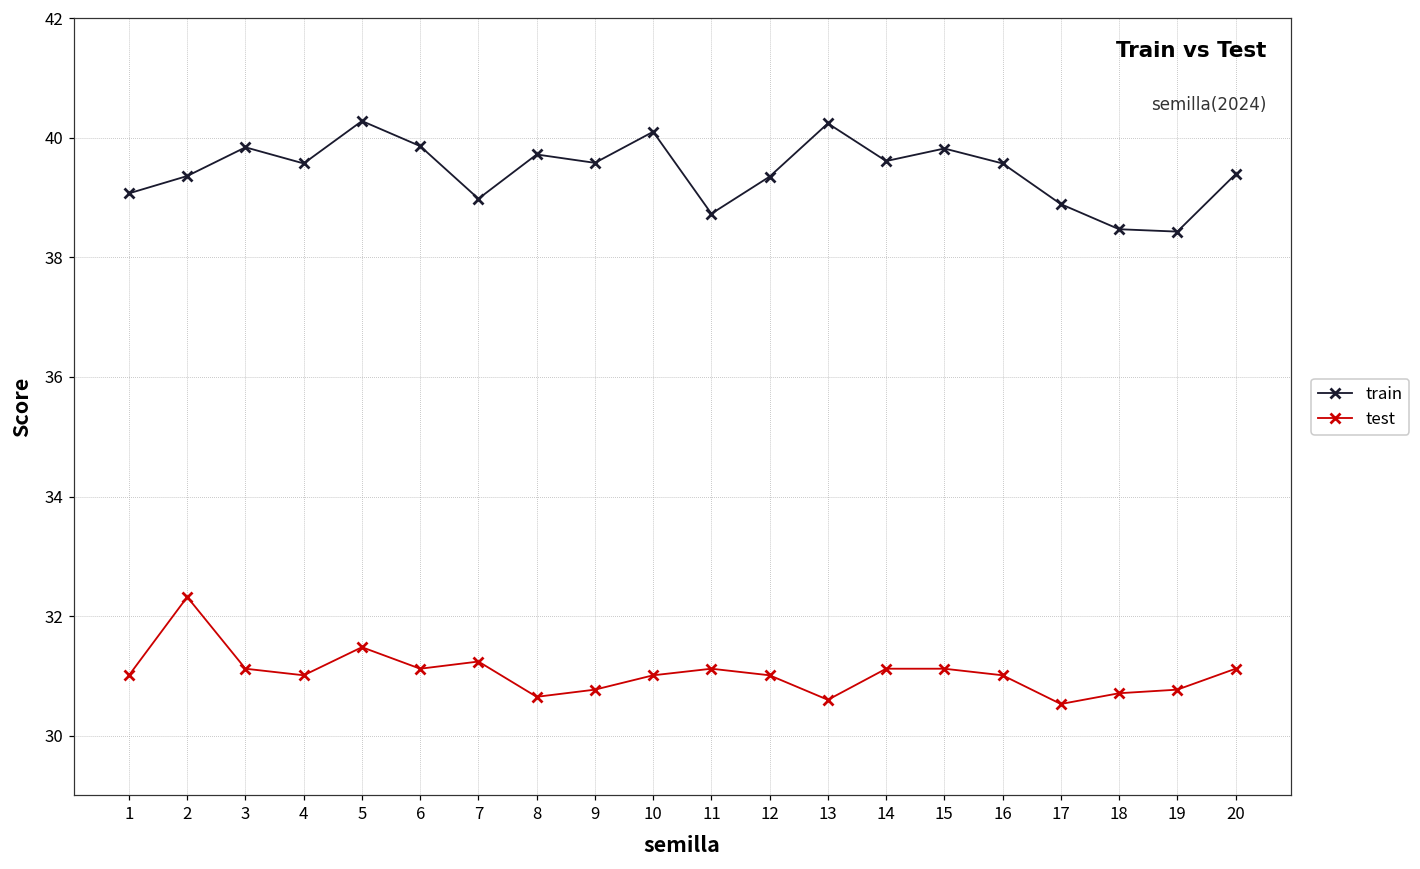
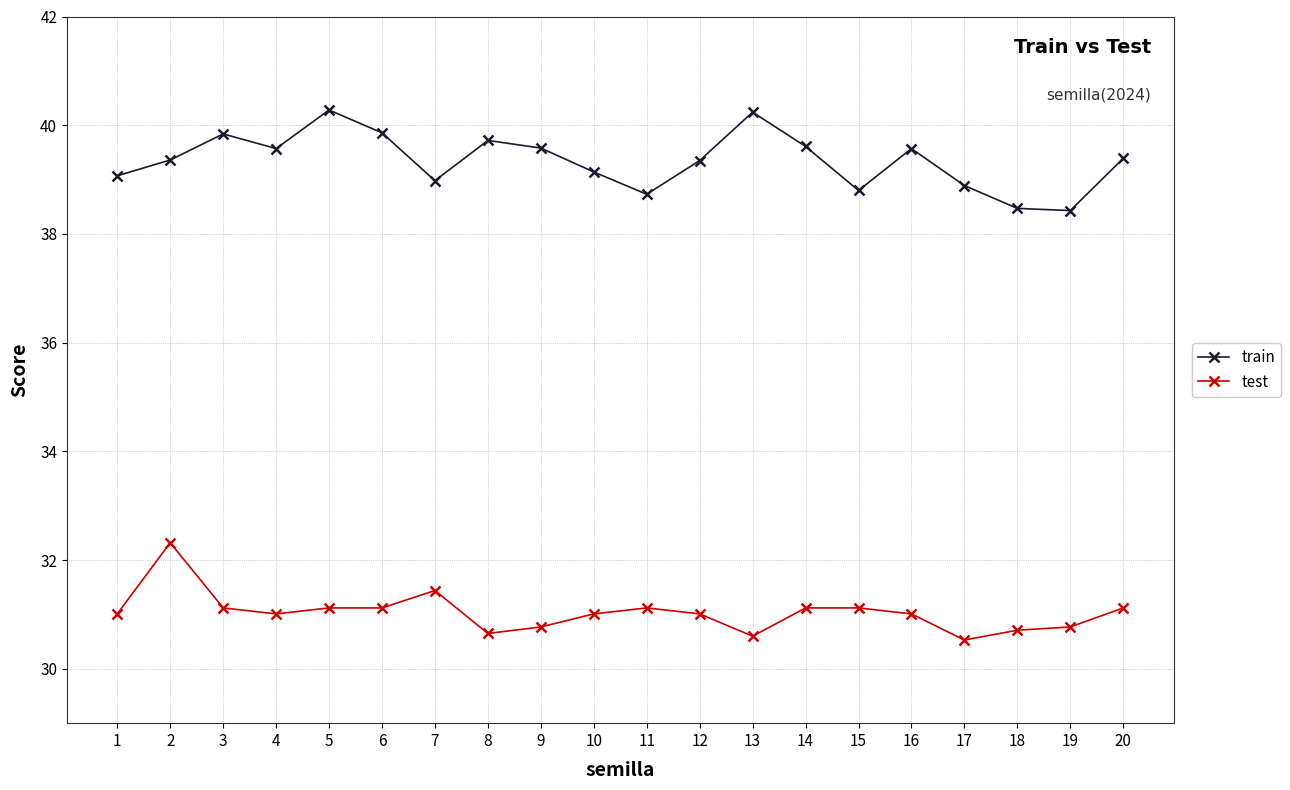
  {
    "train": {
      "1": 39.1,
      "2": 39.4,
      "3": 39.8,
      "4": 39.6,
      "5": 40.3,
      "6": 39.9,
      "7": 39.0,
      "8": 39.7,
      "9": 39.6,
-     "10": 40.1,
+     "10": 39.1,
      "11": 38.7,
      "12": 39.4,
      "13": 40.2,
      "14": 39.6,
-     "15": 39.8,
+     "15": 38.8,
      "16": 39.6,
      "17": 38.9,
      "18": 38.5,
      "19": 38.4,
      "20": 39.4
    },
    "test": {
      "1": 31.0,
      "2": 32.3,
      "3": 31.1,
      "4": 31.0,
-     "5": 31.5,
+     "5": 31.1,
      "6": 31.1,
-     "7": 31.2,
+     "7": 31.4,
      "8": 30.7,
      "9": 30.8,
      "10": 31.0,
      "11": 31.1,
      "12": 31.0,
      "13": 30.6,
      "14": 31.1,
      "15": 31.1,
      "16": 31.0,
      "17": 30.5,
      "18": 30.7,
      "19": 30.8,
      "20": 31.1
    }
  }
